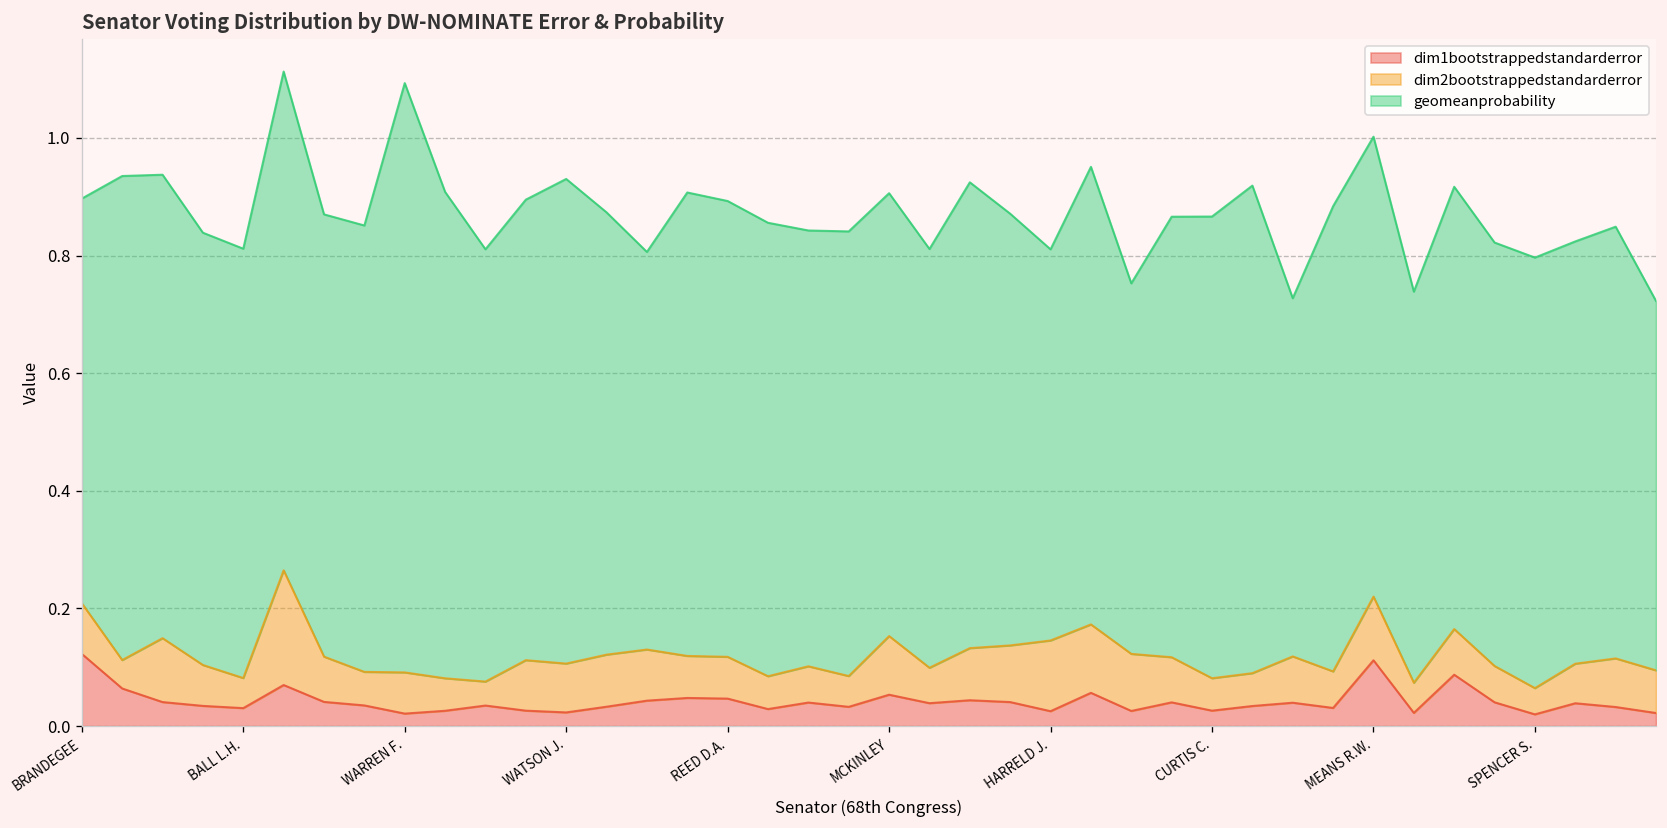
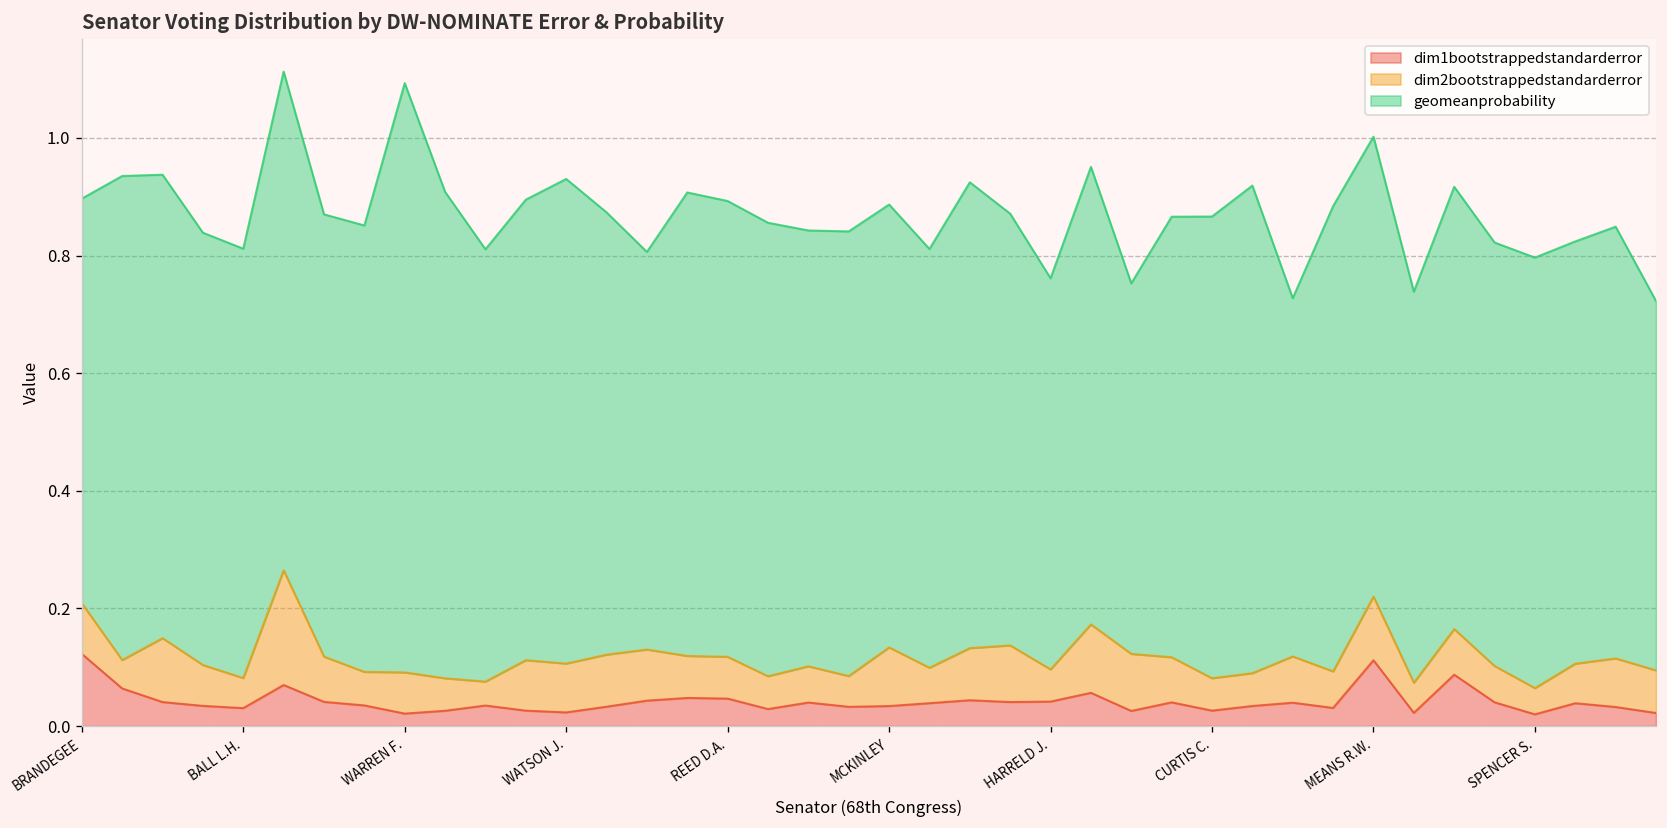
  {
    "dim1bootstrappedstandarderror": {
      "BRANDEGEE": 0.12,
      "BALL L.H.": 0.03,
      "WARREN F.": 0.02,
      "WATSON J.": 0.02,
      "REED D.A.": 0.05,
-     "MCKINLEY": 0.05,
-     "HARRELD J.": 0.03,
+     "MCKINLEY": 0.03,
+     "HARRELD J.": 0.04,
      "CURTIS C.": 0.03,
      "MEANS R.W.": 0.11,
      "SPENCER S.": 0.02
    },
    "dim2bootstrappedstandarderror": {
      "BRANDEGEE": 0.09,
      "BALL L.H.": 0.05,
      "WARREN F.": 0.07,
      "WATSON J.": 0.08,
      "REED D.A.": 0.07,
      "MCKINLEY": 0.10,
-     "HARRELD J.": 0.12,
+     "HARRELD J.": 0.05,
      "CURTIS C.": 0.06,
      "MEANS R.W.": 0.11,
      "SPENCER S.": 0.04
    },
    "geomeanprobability": {
      "BRANDEGEE": 0.69,
      "BALL L.H.": 0.73,
      "WARREN F.": 1.00,
      "WATSON J.": 0.82,
      "REED D.A.": 0.78,
      "MCKINLEY": 0.75,
      "HARRELD J.": 0.67,
      "CURTIS C.": 0.79,
      "MEANS R.W.": 0.78,
      "SPENCER S.": 0.73
    }
  }
